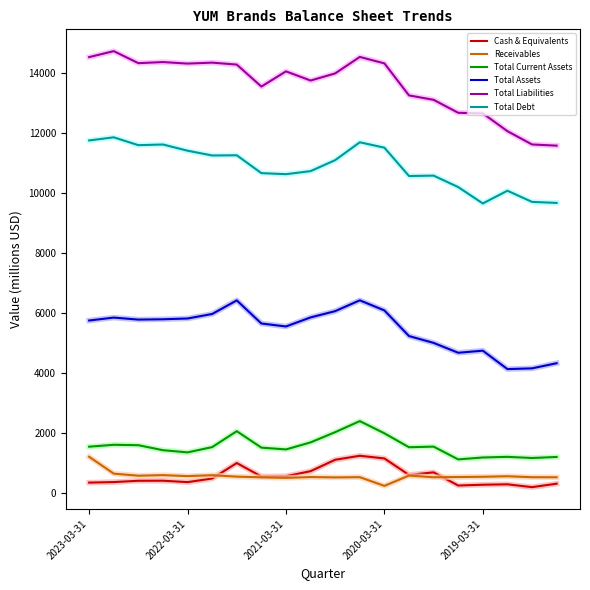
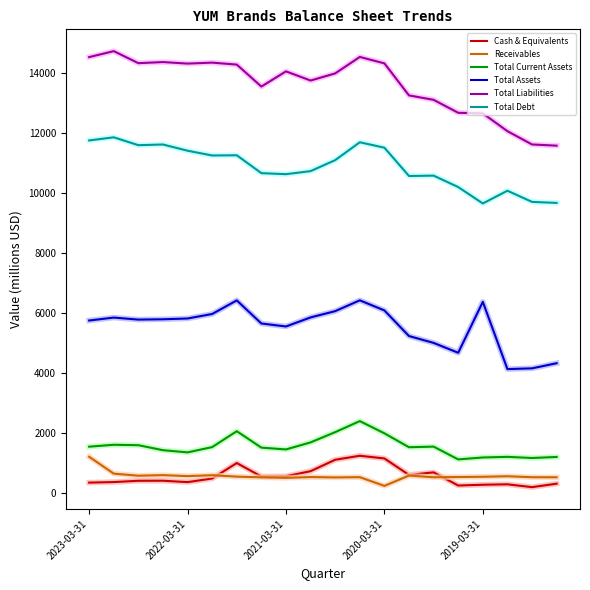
  {
    "Cash & Equivalents": {
      "2023-03-31": 300,
      "2022-03-31": 400,
      "2020-03-31": 1200,
      "2019-03-31": 300
    },
    "Receivables": {
      "2023-03-31": 1200,
      "2022-03-31": 600,
      "2020-03-31": 200,
      "2019-03-31": 500
    },
    "Total Current Assets": {
      "2023-03-31": 1500,
      "2022-03-31": 1400,
      "2021-03-31": 1500,
      "2020-03-31": 2000,
      "2019-03-31": 1200
    },
    "Total Assets": {
      "2023-03-31": 5700,
      "2022-03-31": 5800,
      "2021-03-31": 5600,
      "2020-03-31": 6100,
-     "2019-03-31": 4700
+     "2019-03-31": 6400
    },
    "Total Liabilities": {
      "2023-03-31": 14500,
      "2022-03-31": 14300,
      "2021-03-31": 14000,
      "2020-03-31": 14300
    },
    "Total Debt": {
      "2023-03-31": 11700,
      "2022-03-31": 11400,
      "2021-03-31": 10600,
      "2020-03-31": 11500,
      "2019-03-31": 9600
    }
  }
